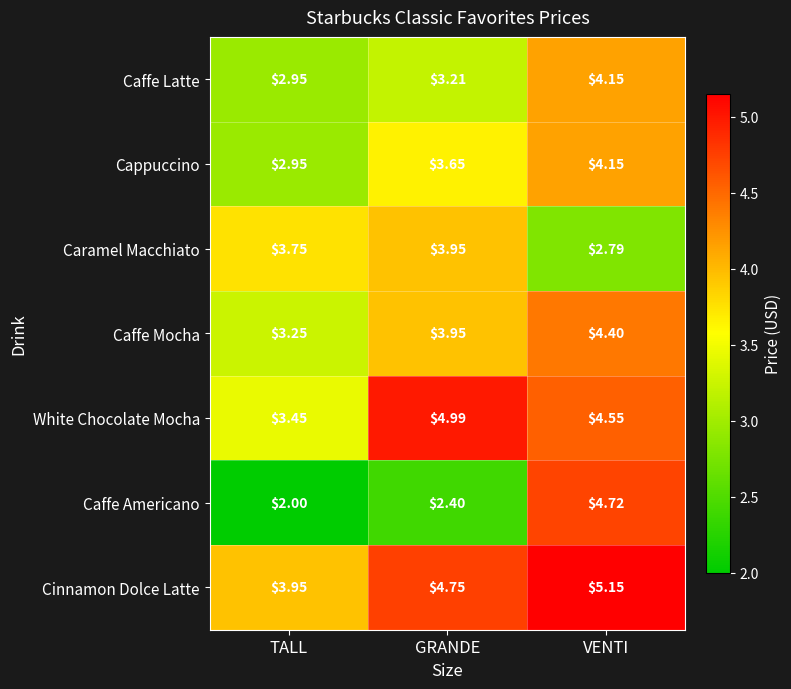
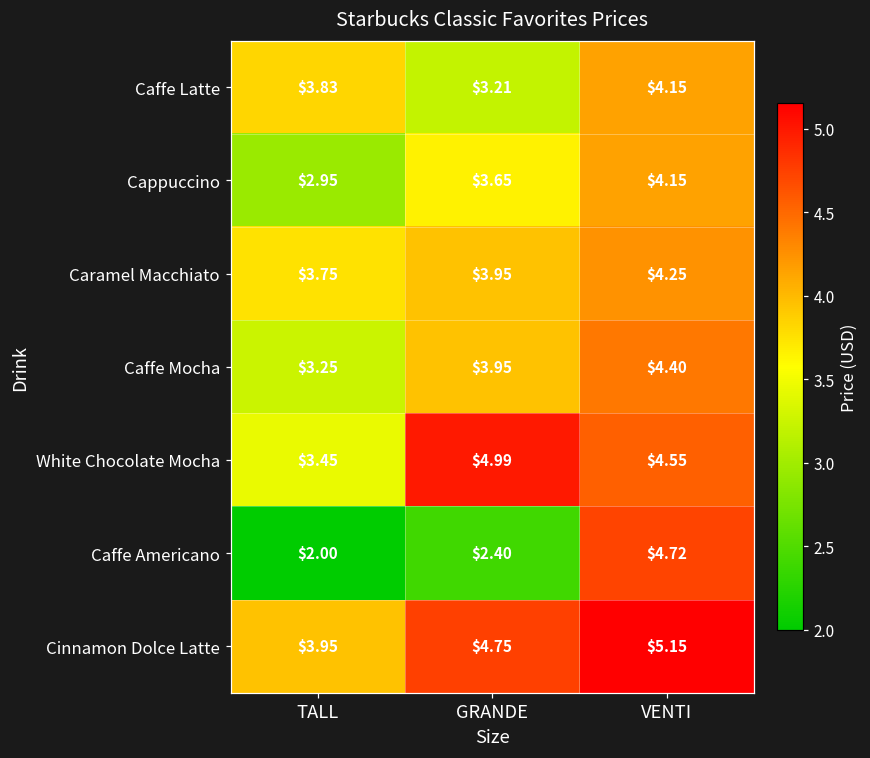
  {
    "Caffe Latte": {
-     "TALL": "$2.95",
+     "TALL": "$3.83",
      "GRANDE": "$3.21",
      "VENTI": "$4.15"
    },
    "Cappuccino": {
      "TALL": "$2.95",
      "GRANDE": "$3.65",
      "VENTI": "$4.15"
    },
    "Caramel Macchiato": {
      "TALL": "$3.75",
      "GRANDE": "$3.95",
-     "VENTI": "$2.79"
+     "VENTI": "$4.25"
    },
    "Caffe Mocha": {
      "TALL": "$3.25",
      "GRANDE": "$3.95",
      "VENTI": "$4.40"
    },
    "White Chocolate Mocha": {
      "TALL": "$3.45",
      "GRANDE": "$4.99",
      "VENTI": "$4.55"
    },
    "Caffe Americano": {
      "TALL": "$2.00",
      "GRANDE": "$2.40",
      "VENTI": "$4.72"
    },
    "Cinnamon Dolce Latte": {
      "TALL": "$3.95",
      "GRANDE": "$4.75",
      "VENTI": "$5.15"
    }
  }
